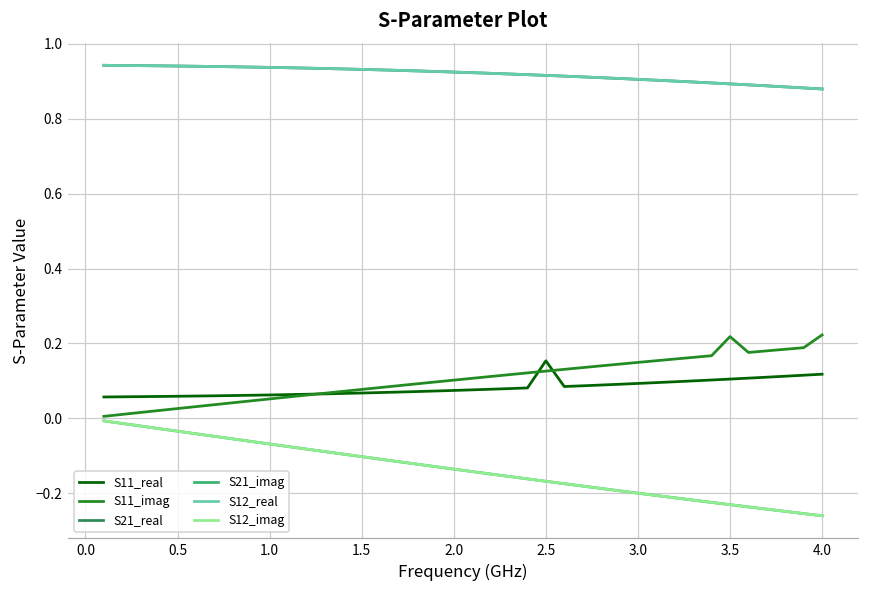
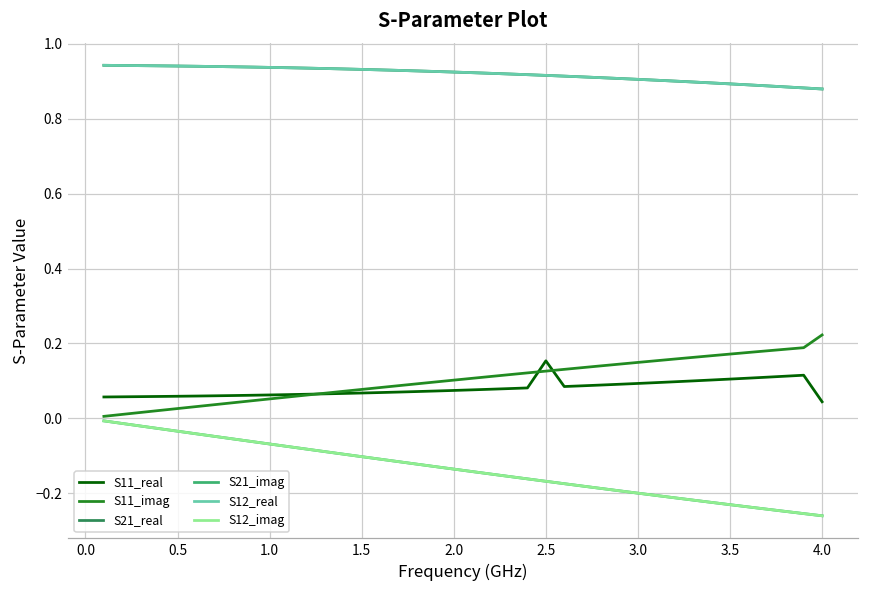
  {
    "S11_real": {
      "0.5": 0.06,
      "1.0": 0.06,
      "1.5": 0.07,
      "2.0": 0.07,
      "2.5": 0.15,
      "3.0": 0.09,
      "3.5": 0.10,
-     "4.0": 0.12
+     "4.0": 0.04
    },
    "S11_imag": {
      "0.5": 0.03,
      "1.0": 0.05,
      "1.5": 0.08,
      "2.0": 0.10,
      "2.5": 0.13,
      "3.0": 0.15,
-     "3.5": 0.22,
+     "3.5": 0.17,
      "4.0": 0.22
    }
  }
